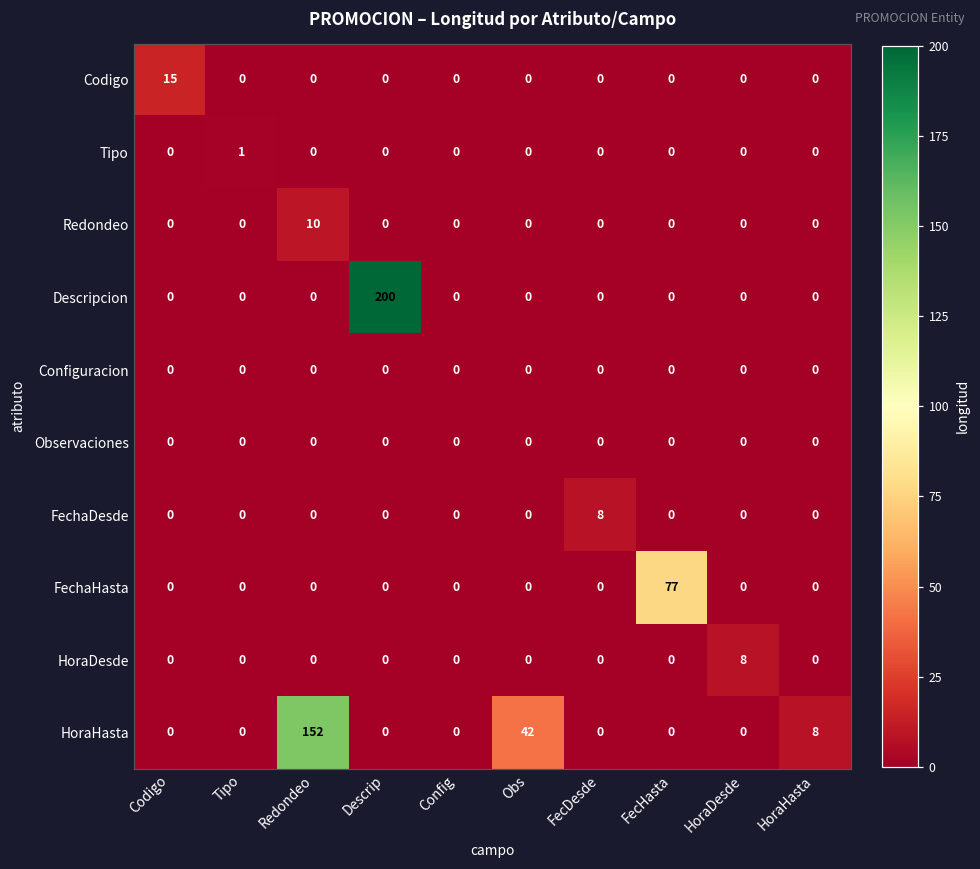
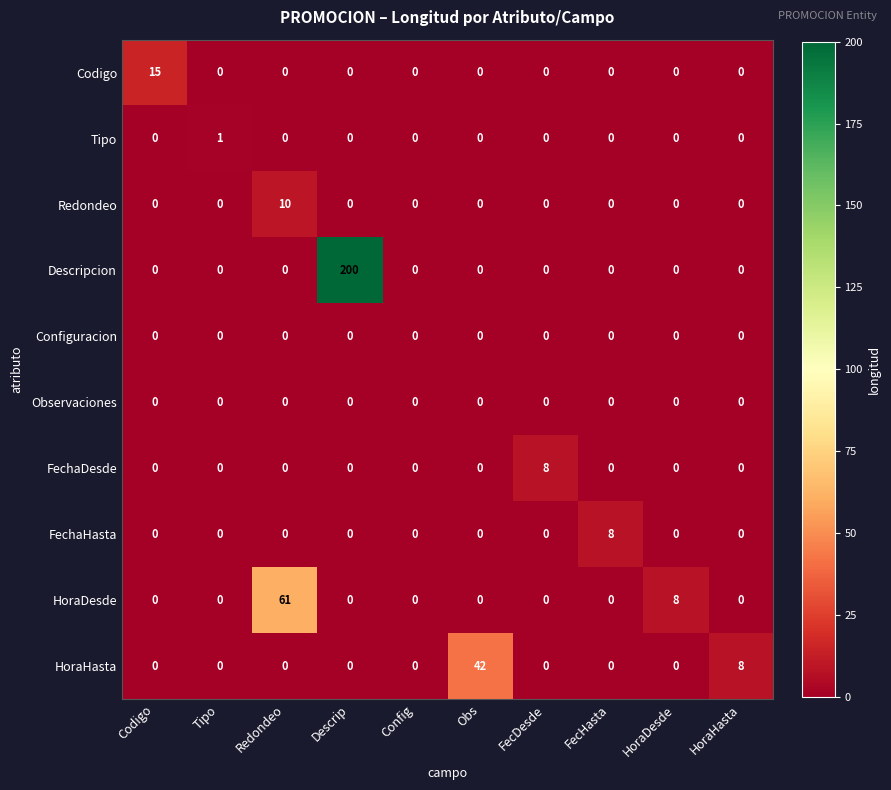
  {
    "Codigo": {
      "Codigo": 15,
      "Tipo": 0,
      "Redondeo": 0,
      "Descrip": 0,
      "Config": 0,
      "Obs": 0,
      "FecDesde": 0,
      "FecHasta": 0,
      "HoraDesde": 0,
      "HoraHasta": 0
    },
    "Tipo": {
      "Codigo": 0,
      "Tipo": 1,
      "Redondeo": 0,
      "Descrip": 0,
      "Config": 0,
      "Obs": 0,
      "FecDesde": 0,
      "FecHasta": 0,
      "HoraDesde": 0,
      "HoraHasta": 0
    },
    "Redondeo": {
      "Codigo": 0,
      "Tipo": 0,
      "Redondeo": 10,
      "Descrip": 0,
      "Config": 0,
      "Obs": 0,
      "FecDesde": 0,
      "FecHasta": 0,
      "HoraDesde": 0,
      "HoraHasta": 0
    },
    "Descripcion": {
      "Codigo": 0,
      "Tipo": 0,
      "Redondeo": 0,
      "Descrip": 200,
      "Config": 0,
      "Obs": 0,
      "FecDesde": 0,
      "FecHasta": 0,
      "HoraDesde": 0,
      "HoraHasta": 0
    },
    "Configuracion": {
      "Codigo": 0,
      "Tipo": 0,
      "Redondeo": 0,
      "Descrip": 0,
      "Config": 0,
      "Obs": 0,
      "FecDesde": 0,
      "FecHasta": 0,
      "HoraDesde": 0,
      "HoraHasta": 0
    },
    "Observaciones": {
      "Codigo": 0,
      "Tipo": 0,
      "Redondeo": 0,
      "Descrip": 0,
      "Config": 0,
      "Obs": 0,
      "FecDesde": 0,
      "FecHasta": 0,
      "HoraDesde": 0,
      "HoraHasta": 0
    },
    "FechaDesde": {
      "Codigo": 0,
      "Tipo": 0,
      "Redondeo": 0,
      "Descrip": 0,
      "Config": 0,
      "Obs": 0,
      "FecDesde": 8,
      "FecHasta": 0,
      "HoraDesde": 0,
      "HoraHasta": 0
    },
    "FechaHasta": {
      "Codigo": 0,
      "Tipo": 0,
      "Redondeo": 0,
      "Descrip": 0,
      "Config": 0,
      "Obs": 0,
      "FecDesde": 0,
-     "FecHasta": 77,
+     "FecHasta": 8,
      "HoraDesde": 0,
      "HoraHasta": 0
    },
    "HoraDesde": {
      "Codigo": 0,
      "Tipo": 0,
-     "Redondeo": 0,
+     "Redondeo": 61,
      "Descrip": 0,
      "Config": 0,
      "Obs": 0,
      "FecDesde": 0,
      "FecHasta": 0,
      "HoraDesde": 8,
      "HoraHasta": 0
    },
    "HoraHasta": {
      "Codigo": 0,
      "Tipo": 0,
-     "Redondeo": 152,
+     "Redondeo": 0,
      "Descrip": 0,
      "Config": 0,
      "Obs": 42,
      "FecDesde": 0,
      "FecHasta": 0,
      "HoraDesde": 0,
      "HoraHasta": 8
    }
  }
